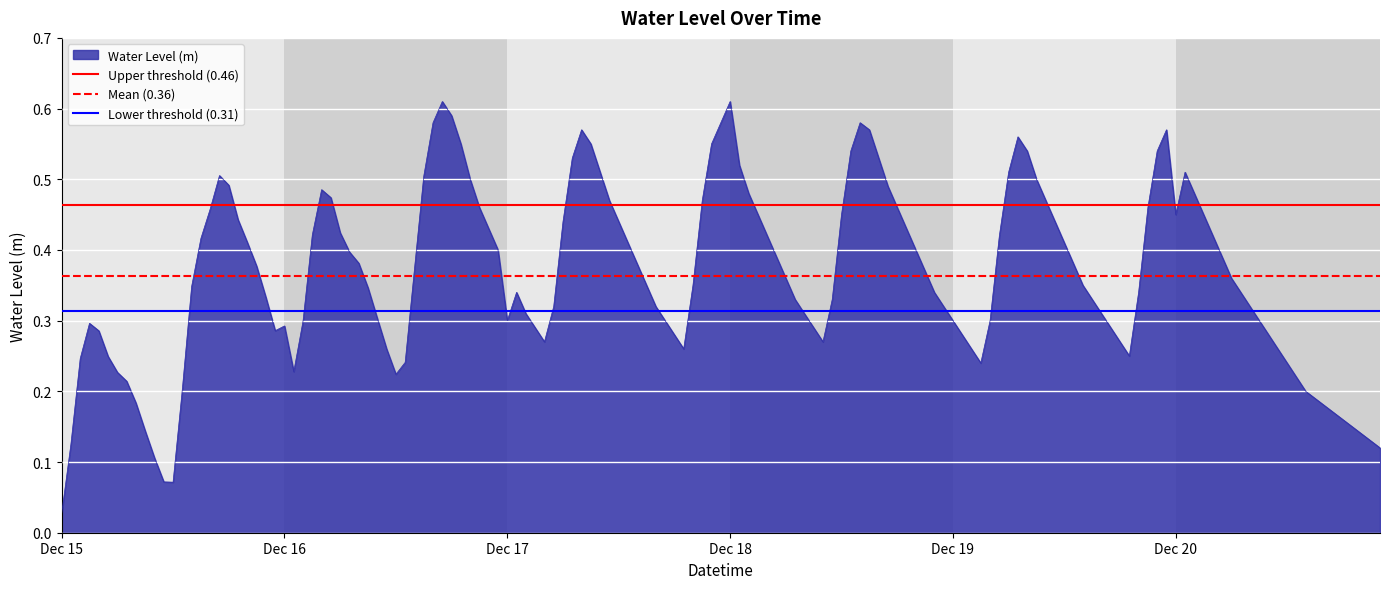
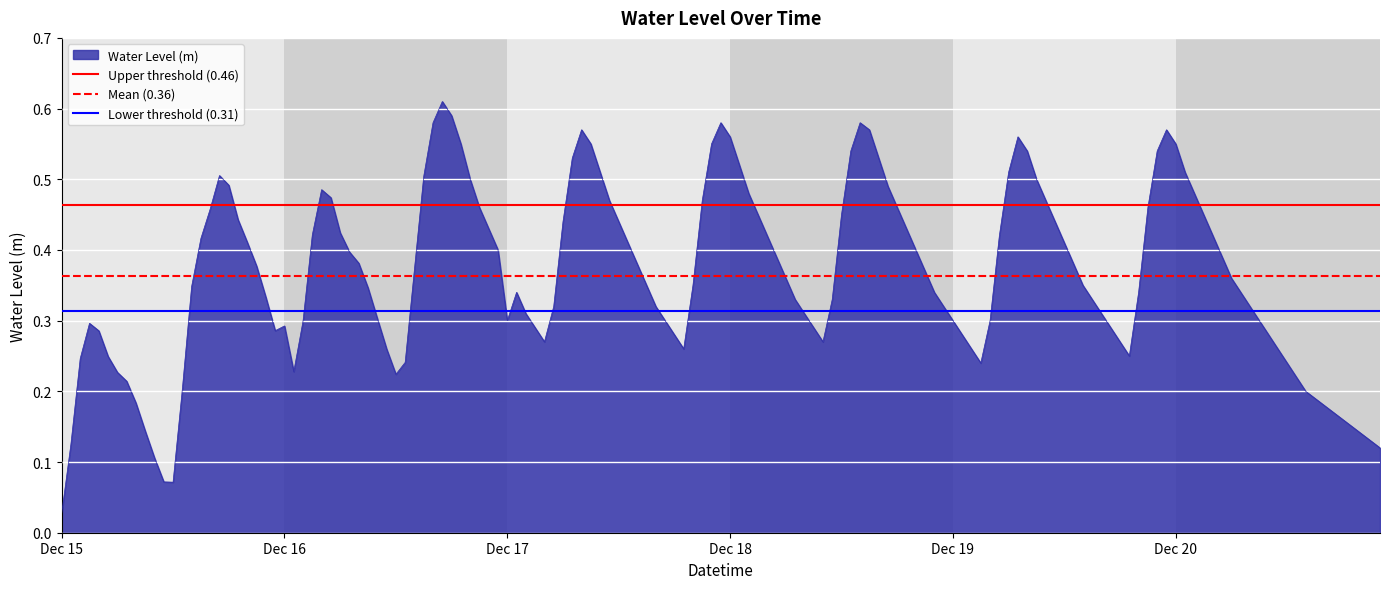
  {
    "Dec 15": 0.03,
    "Dec 16": 0.29,
    "Dec 17": 0.30,
-   "Dec 18": 0.61,
+   "Dec 18": 0.56,
    "Dec 19": 0.30,
-   "Dec 20": 0.45
+   "Dec 20": 0.55
  }
